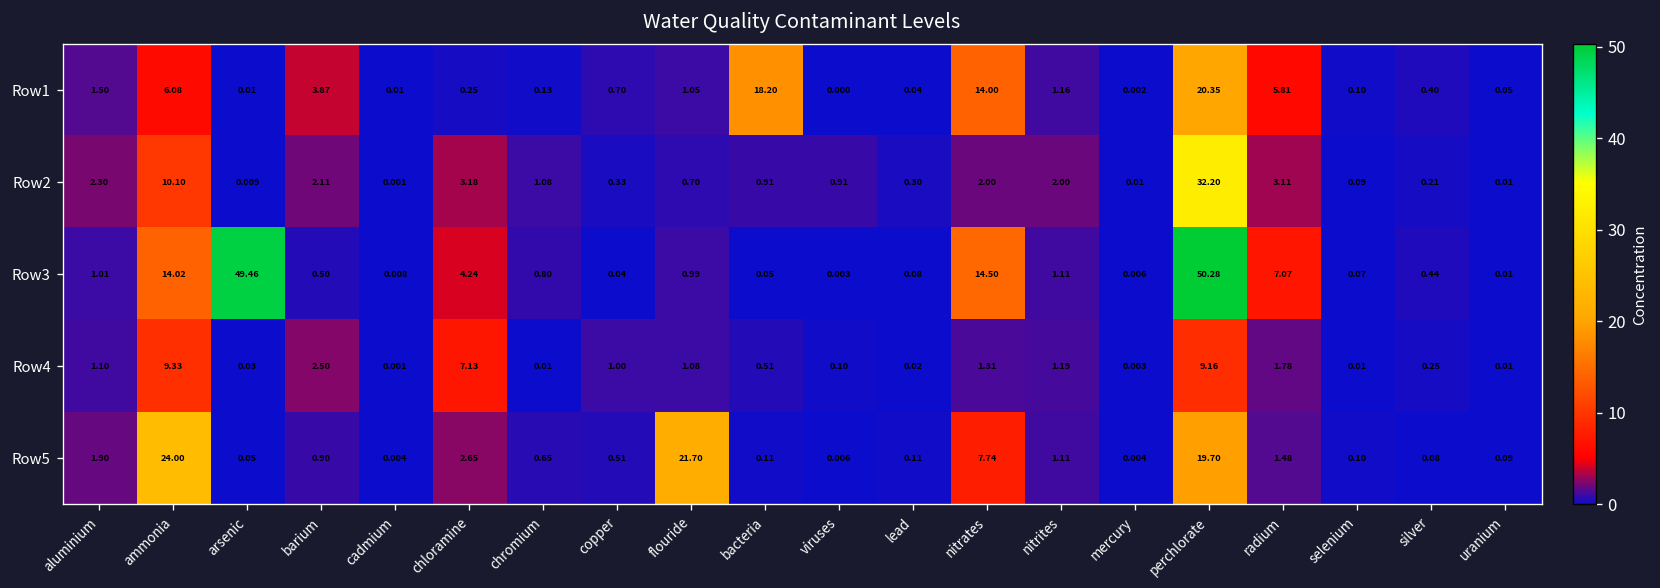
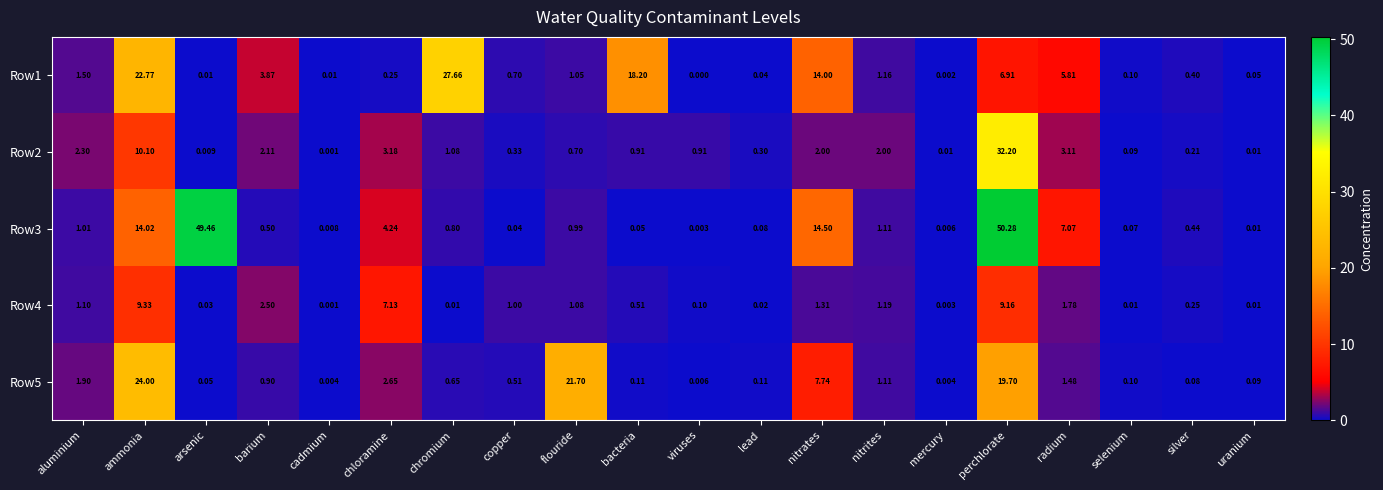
  {
    "Row1": {
      "aluminium": 1.50,
-     "ammonia": 6.08,
+     "ammonia": 22.77,
      "arsenic": 0.01,
      "barium": 3.87,
      "cadmium": 0.01,
      "chloramine": 0.25,
-     "chromium": 0.13,
+     "chromium": 27.66,
      "copper": 0.70,
      "flouride": 1.05,
      "bacteria": 18.20,
      "viruses": 0.000,
      "lead": 0.04,
      "nitrates": 14.00,
      "nitrites": 1.16,
      "mercury": 0.002,
-     "perchlorate": 20.35,
+     "perchlorate": 6.91,
      "radium": 5.81,
      "selenium": 0.10,
      "silver": 0.40,
      "uranium": 0.05
    },
    "Row2": {
      "aluminium": 2.30,
      "ammonia": 10.10,
      "arsenic": 0.009,
      "barium": 2.11,
      "cadmium": 0.001,
      "chloramine": 3.18,
      "chromium": 1.08,
      "copper": 0.33,
      "flouride": 0.70,
      "bacteria": 0.91,
      "viruses": 0.91,
      "lead": 0.30,
      "nitrates": 2.00,
      "nitrites": 2.00,
      "mercury": 0.01,
      "perchlorate": 32.20,
      "radium": 3.11,
      "selenium": 0.09,
      "silver": 0.21,
      "uranium": 0.01
    },
    "Row3": {
      "aluminium": 1.01,
      "ammonia": 14.02,
      "arsenic": 49.46,
      "barium": 0.50,
      "cadmium": 0.008,
      "chloramine": 4.24,
      "chromium": 0.80,
      "copper": 0.04,
      "flouride": 0.99,
      "bacteria": 0.05,
      "viruses": 0.003,
      "lead": 0.08,
      "nitrates": 14.50,
      "nitrites": 1.11,
      "mercury": 0.006,
      "perchlorate": 50.28,
      "radium": 7.07,
      "selenium": 0.07,
      "silver": 0.44,
      "uranium": 0.01
    },
    "Row4": {
      "aluminium": 1.10,
      "ammonia": 9.33,
      "arsenic": 0.03,
      "barium": 2.50,
      "cadmium": 0.001,
      "chloramine": 7.13,
      "chromium": 0.01,
      "copper": 1.00,
      "flouride": 1.08,
      "bacteria": 0.51,
      "viruses": 0.10,
      "lead": 0.02,
      "nitrates": 1.31,
      "nitrites": 1.19,
      "mercury": 0.003,
      "perchlorate": 9.16,
      "radium": 1.78,
      "selenium": 0.01,
      "silver": 0.25,
      "uranium": 0.01
    },
    "Row5": {
      "aluminium": 1.90,
      "ammonia": 24.00,
      "arsenic": 0.05,
      "barium": 0.90,
      "cadmium": 0.004,
      "chloramine": 2.65,
      "chromium": 0.65,
      "copper": 0.51,
      "flouride": 21.70,
      "bacteria": 0.11,
      "viruses": 0.006,
      "lead": 0.11,
      "nitrates": 7.74,
      "nitrites": 1.11,
      "mercury": 0.004,
      "perchlorate": 19.70,
      "radium": 1.48,
      "selenium": 0.10,
      "silver": 0.08,
      "uranium": 0.09
    }
  }
